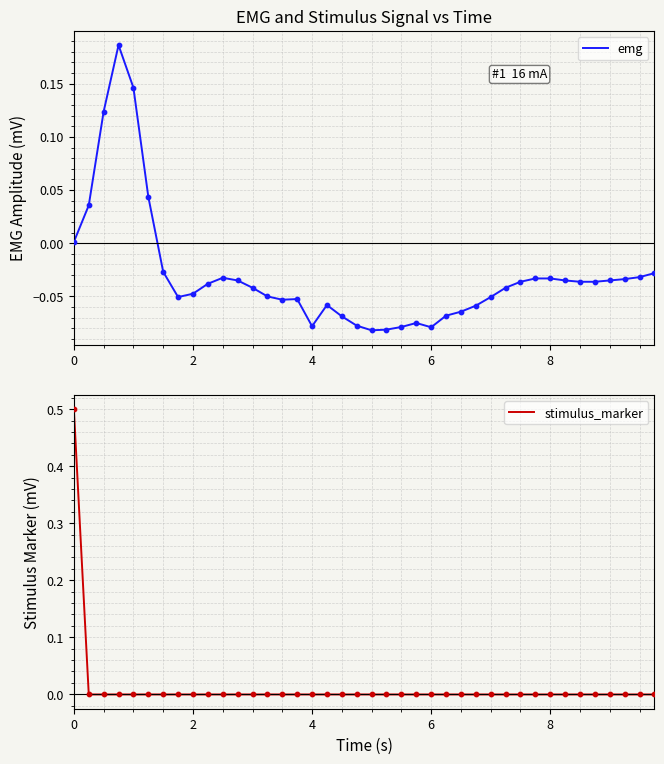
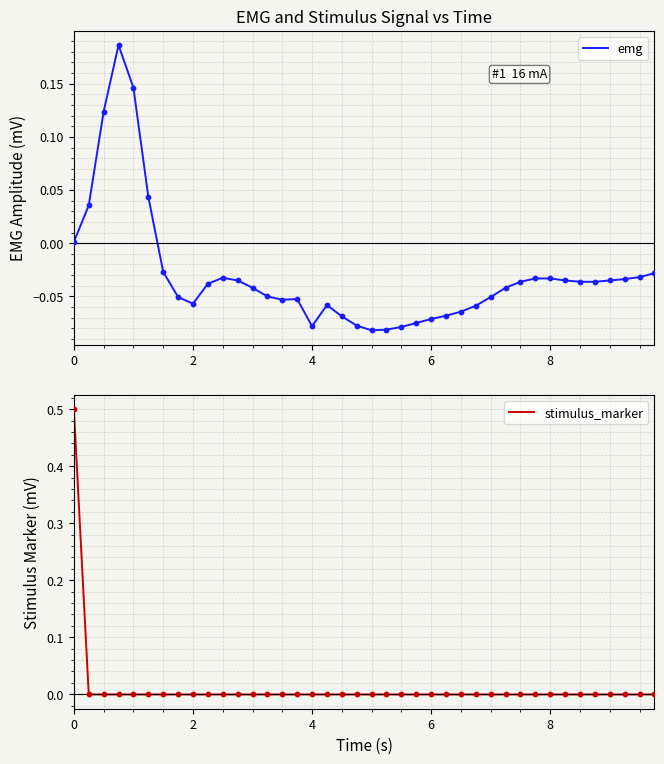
  {
    "EMG and Stimulus Signal vs Time": {
      "0": 0.001,
-     "2": -0.048,
+     "2": -0.057,
      "4": -0.078,
-     "6": -0.079,
+     "6": -0.071,
      "8": -0.033
    }
  }
